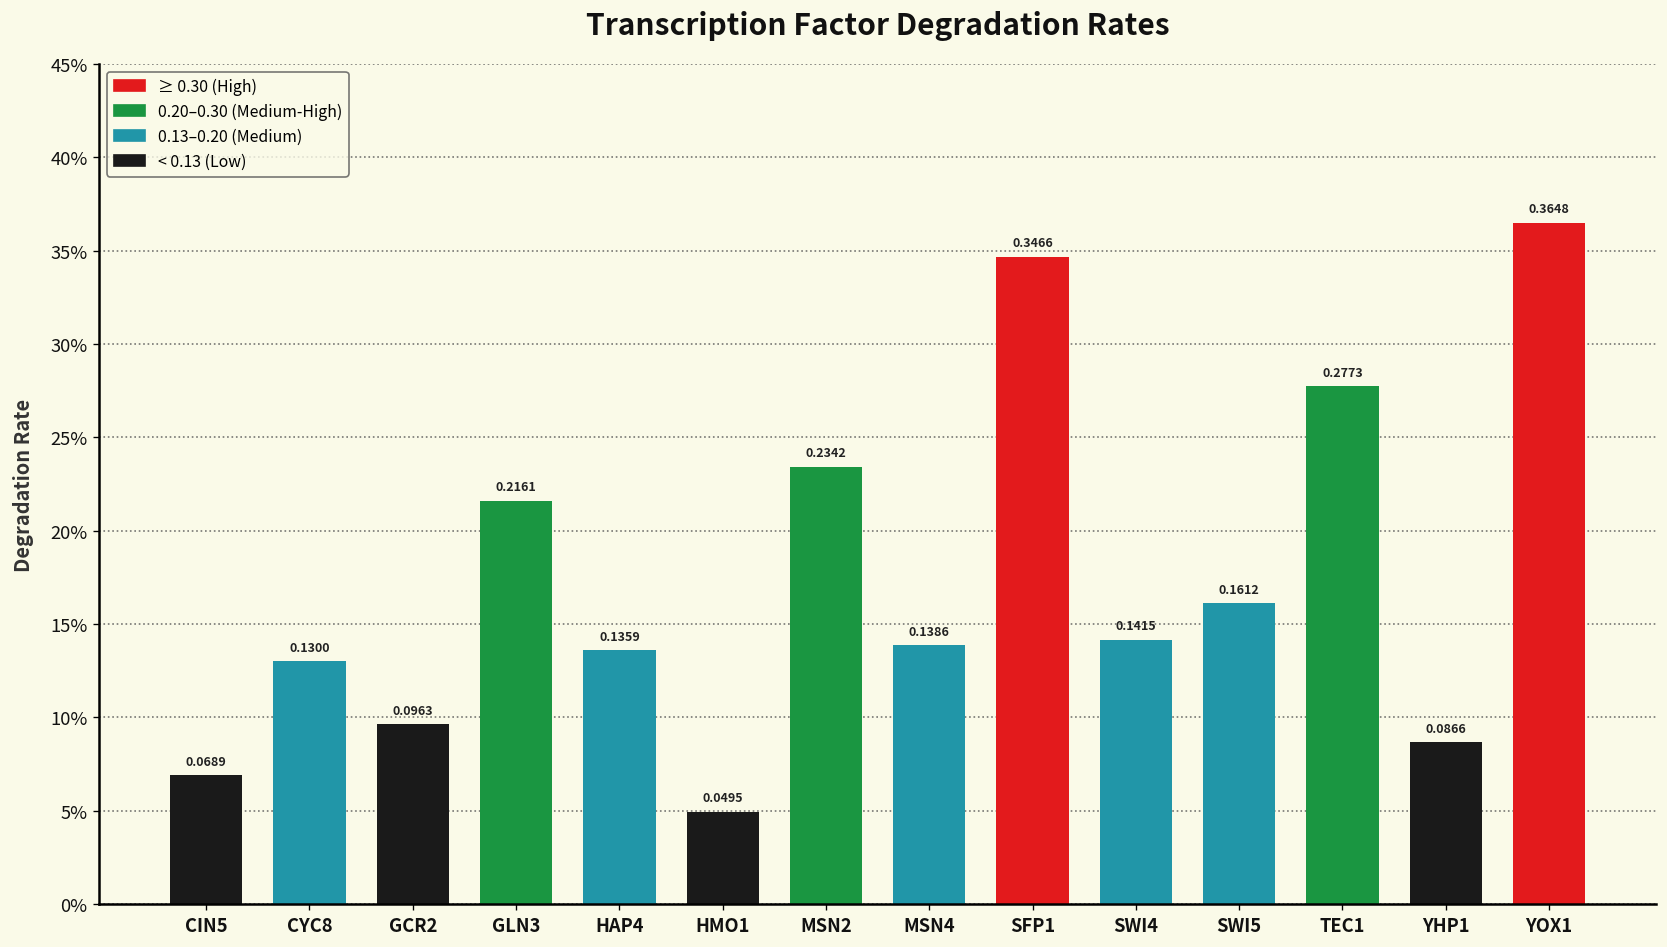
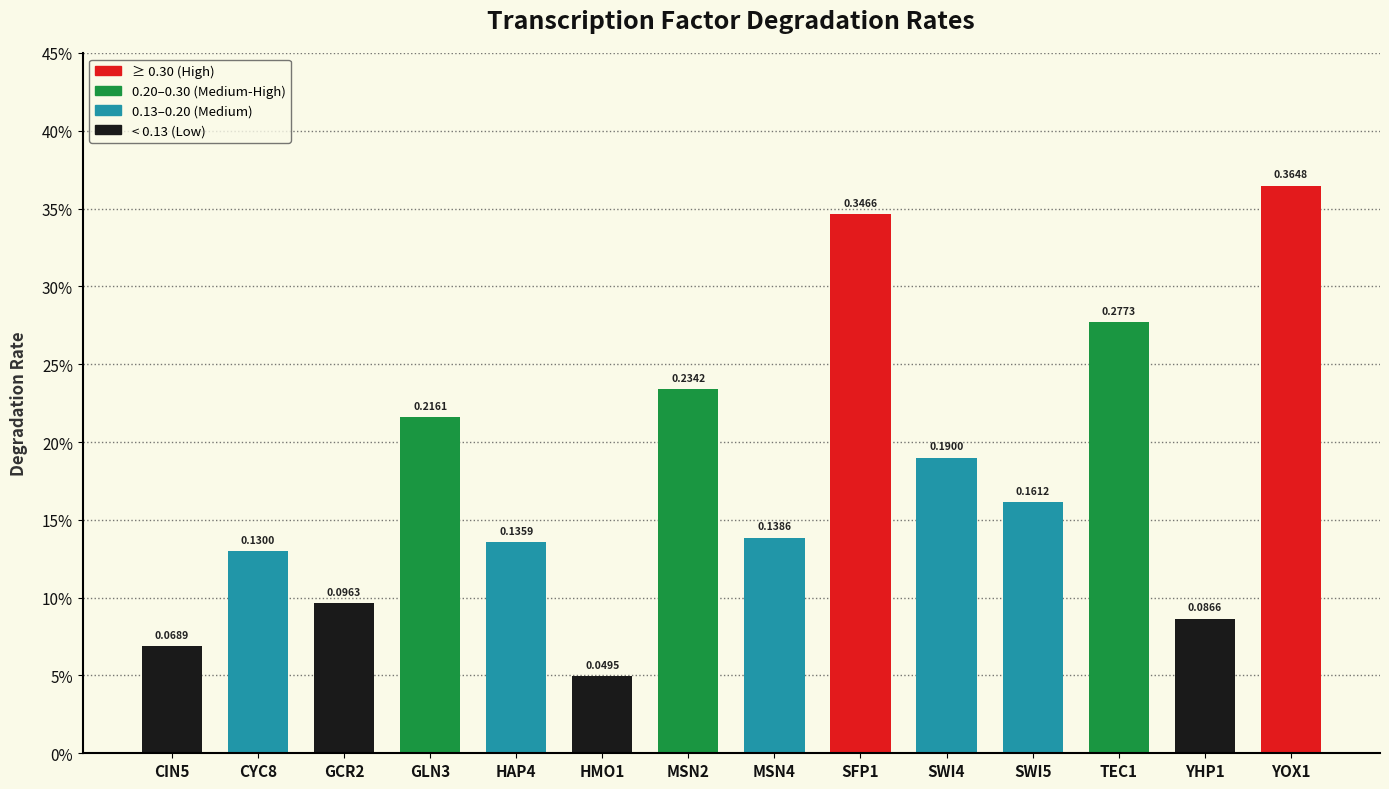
  {
    "CIN5": 0.0689,
    "CYC8": 0.1300,
    "GCR2": 0.0963,
    "GLN3": 0.2161,
    "HAP4": 0.1359,
    "HMO1": 0.0495,
    "MSN2": 0.2342,
    "MSN4": 0.1386,
    "SFP1": 0.3466,
-   "SWI4": 0.1415,
+   "SWI4": 0.1900,
    "SWI5": 0.1612,
    "TEC1": 0.2773,
    "YHP1": 0.0866,
    "YOX1": 0.3648
  }
